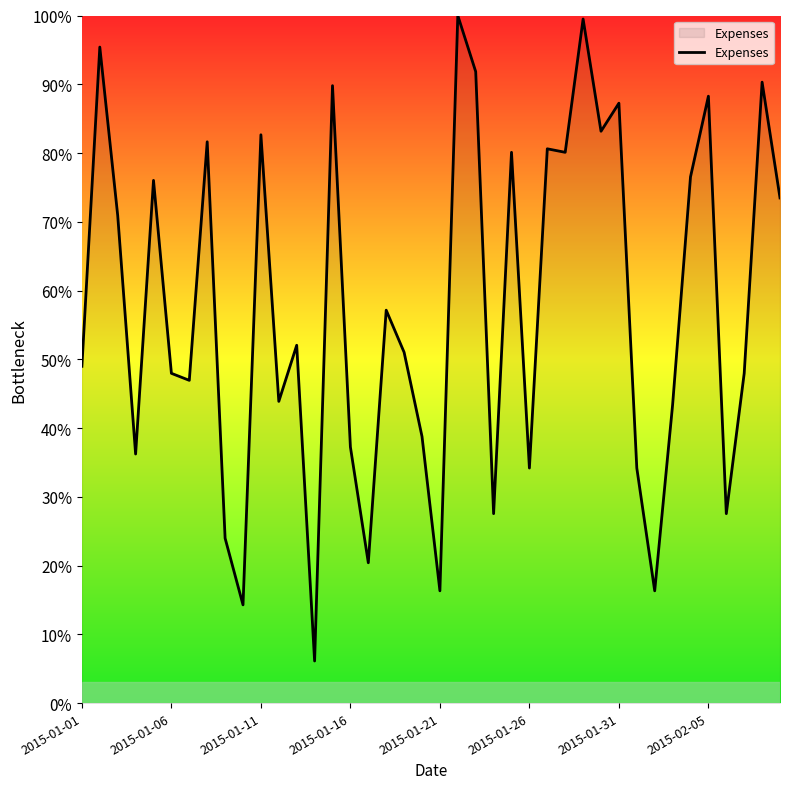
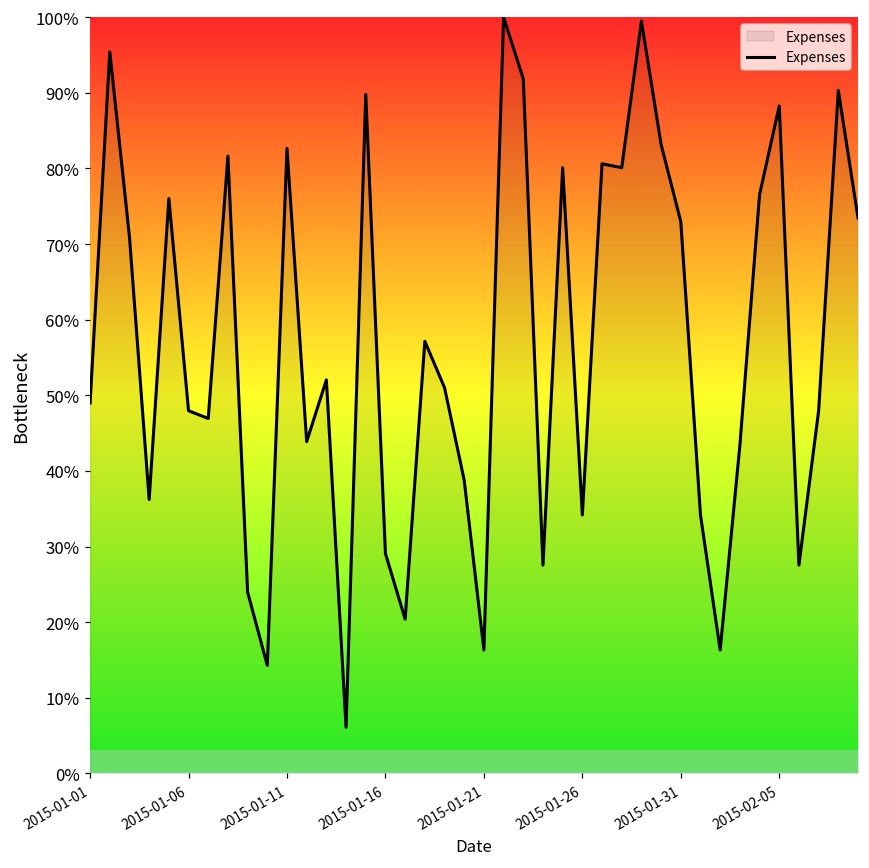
  {
    "2015-01-01": "49%",
    "2015-01-06": "48%",
    "2015-01-11": "83%",
-   "2015-01-16": "37%",
+   "2015-01-16": "29%",
    "2015-01-21": "16%",
    "2015-01-26": "34%",
-   "2015-01-31": "87%",
+   "2015-01-31": "73%",
    "2015-02-05": "88%"
  }
